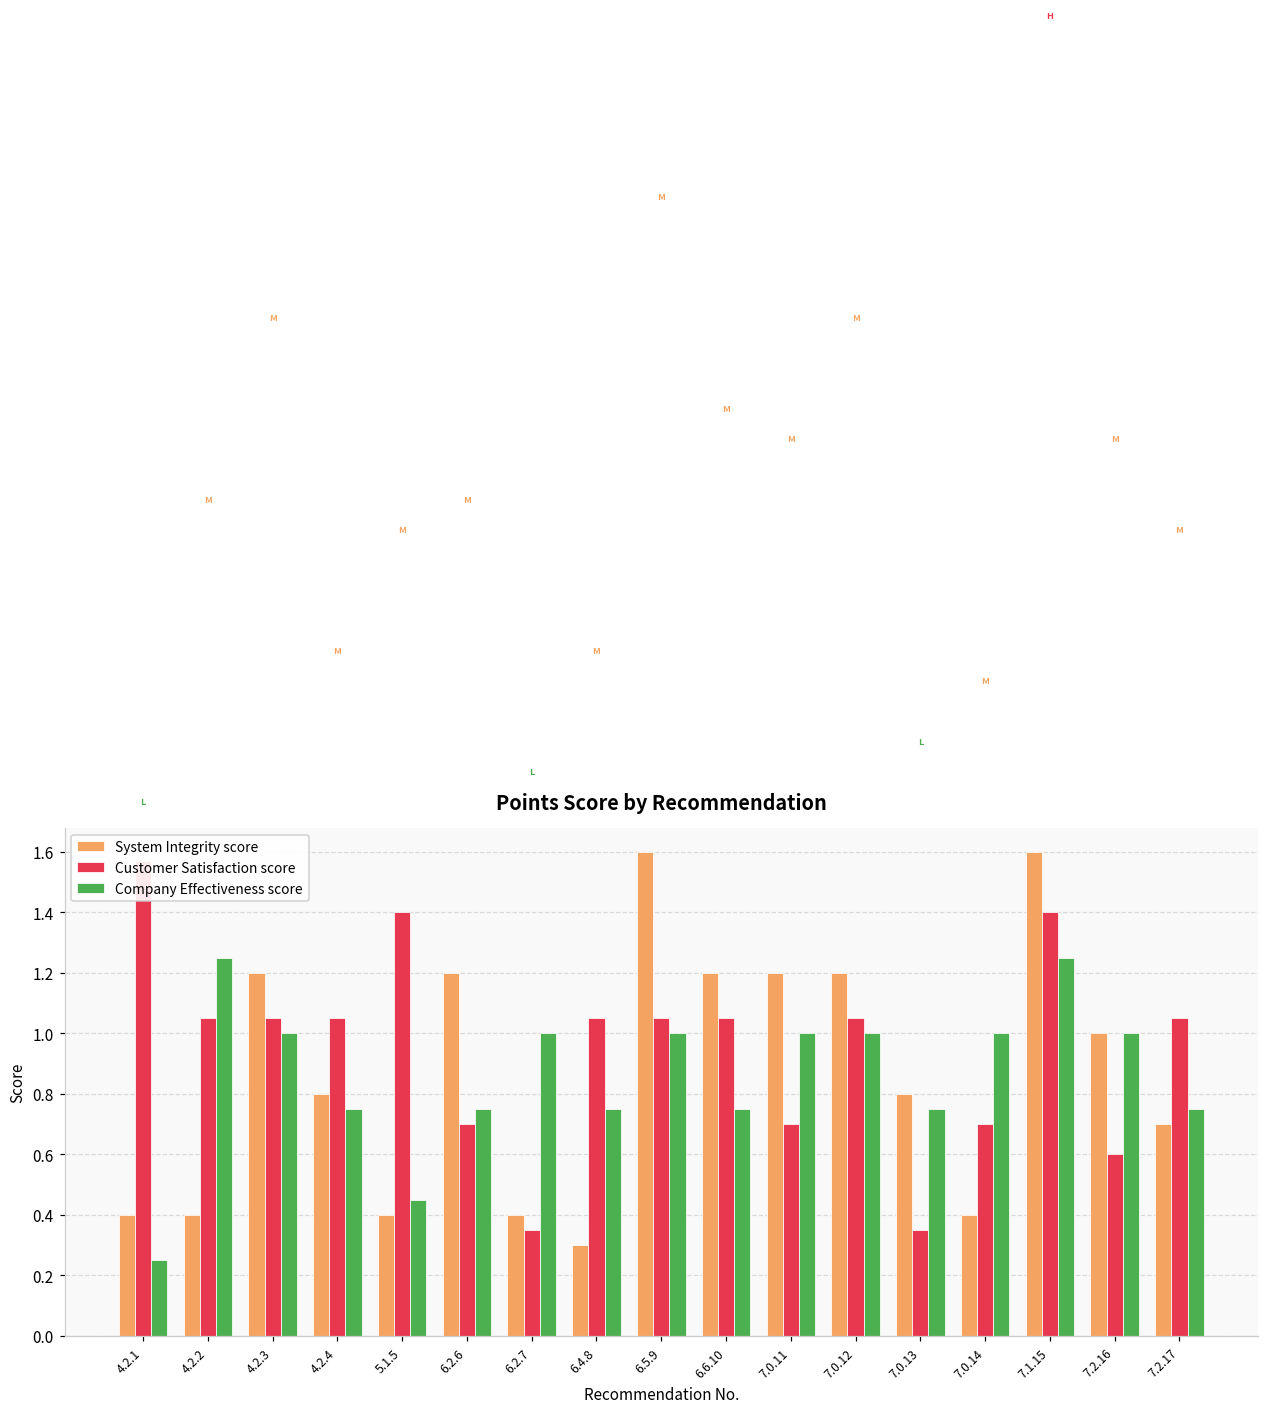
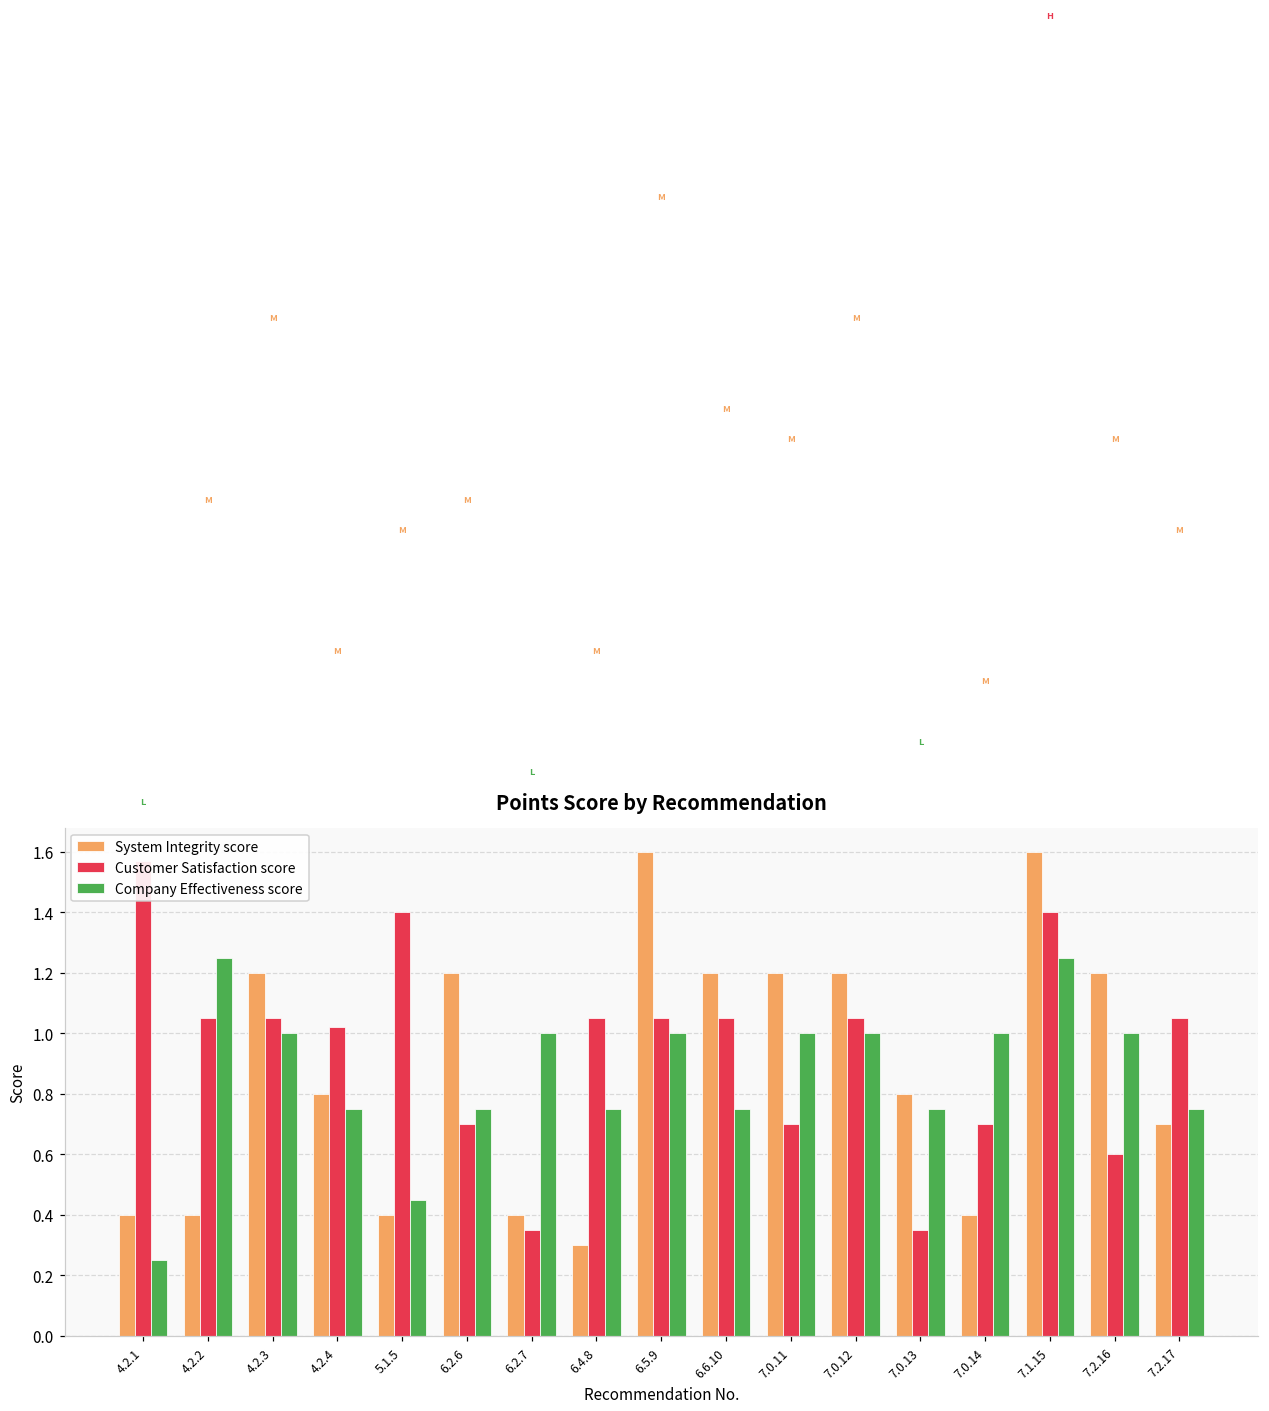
  {
    "System Integrity score": {
      "4.2.1": 0.4,
      "4.2.2": 0.4,
      "4.2.3": 1.2,
      "4.2.4": 0.8,
      "5.1.5": 0.4,
      "6.2.6": 1.2,
      "6.2.7": 0.4,
      "6.4.8": 0.3,
      "6.5.9": 1.6,
      "6.6.10": 1.2,
      "7.0.11": 1.2,
      "7.0.12": 1.2,
      "7.0.13": 0.8,
      "7.0.14": 0.4,
      "7.1.15": 1.6,
-     "7.2.16": 1.0,
+     "7.2.16": 1.2,
      "7.2.17": 0.7
    },
    "Customer Satisfaction score": {
      "4.2.2": 1.05,
      "4.2.3": 1.05,
-     "4.2.4": 1.05,
+     "4.2.4": 1.02,
      "5.1.5": 1.40,
      "6.2.6": 0.70,
      "6.2.7": 0.35,
      "6.4.8": 1.05,
      "6.5.9": 1.05,
      "6.6.10": 1.05,
      "7.0.11": 0.70,
      "7.0.12": 1.05,
      "7.0.13": 0.35,
      "7.0.14": 0.70,
      "7.1.15": 1.40,
      "7.2.16": 0.60,
      "7.2.17": 1.05
    },
    "Company Effectiveness score": {
      "4.2.1": 0.25,
      "4.2.2": 1.25,
      "4.2.3": 1.00,
      "4.2.4": 0.75,
      "5.1.5": 0.45,
      "6.2.6": 0.75,
      "6.2.7": 1.00,
      "6.4.8": 0.75,
      "6.5.9": 1.00,
      "6.6.10": 0.75,
      "7.0.11": 1.00,
      "7.0.12": 1.00,
      "7.0.13": 0.75,
      "7.0.14": 1.00,
      "7.1.15": 1.25,
      "7.2.16": 1.00,
      "7.2.17": 0.75
    }
  }
